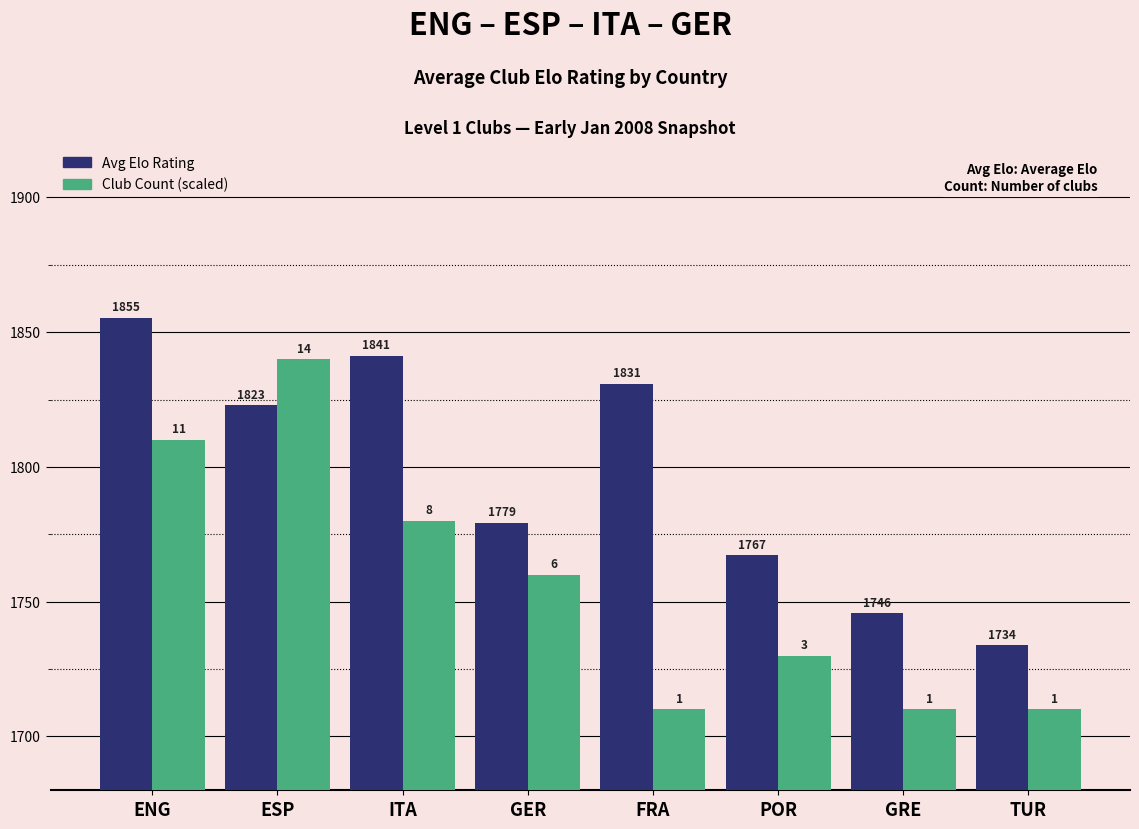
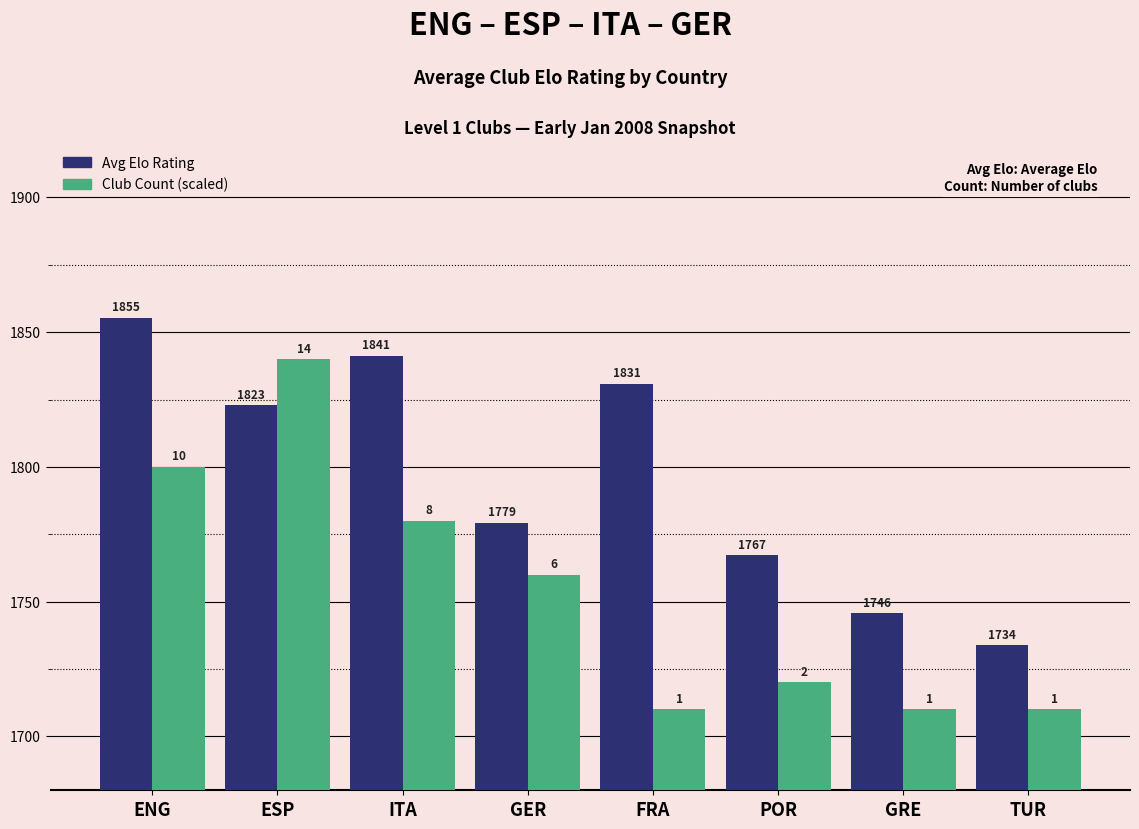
  {
    "Club Count (scaled)": {
-     "ENG": 11,
-     "POR": 3
+     "ENG": 10,
+     "POR": 2
    }
  }
